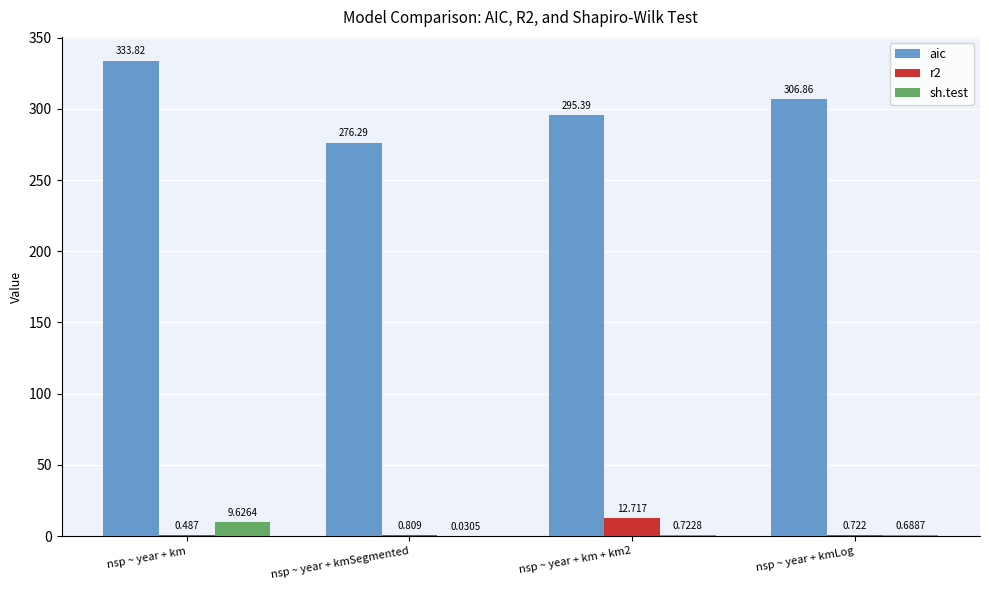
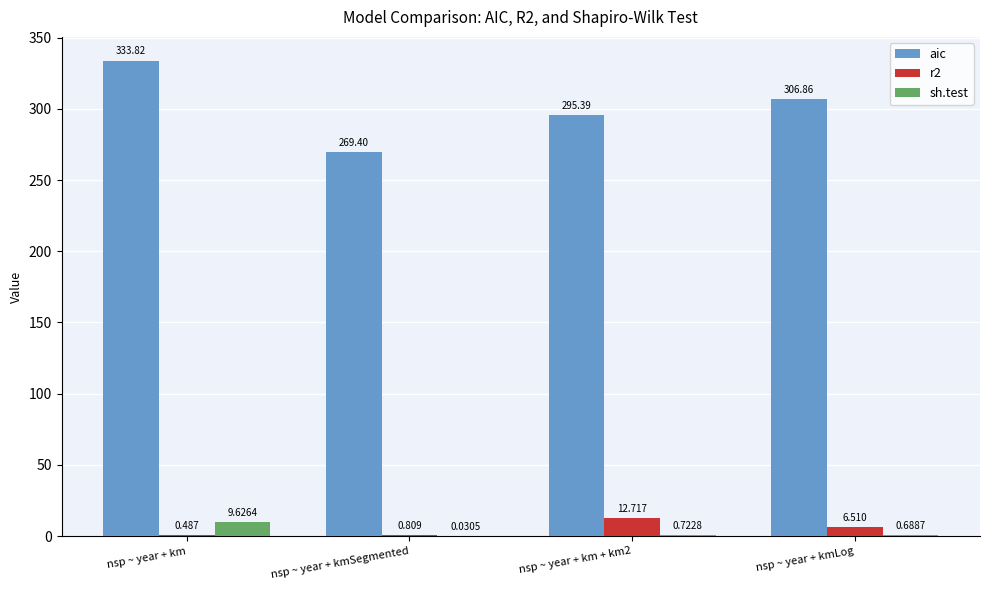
  {
    "aic": {
      "nsp ~ year + km": 333.82,
-     "nsp ~ year + kmSegmented": 276.29,
+     "nsp ~ year + kmSegmented": 269.40,
      "nsp ~ year + km + km2": 295.39,
      "nsp ~ year + kmLog": 306.86
    },
    "r2": {
      "nsp ~ year + km": 0.487,
      "nsp ~ year + kmSegmented": 0.809,
      "nsp ~ year + km + km2": 12.717,
-     "nsp ~ year + kmLog": 0.722
+     "nsp ~ year + kmLog": 6.510
    },
    "sh.test": {
      "nsp ~ year + km": 9.6264,
      "nsp ~ year + kmSegmented": 0.0305,
      "nsp ~ year + km + km2": 0.7228,
      "nsp ~ year + kmLog": 0.6887
    }
  }
